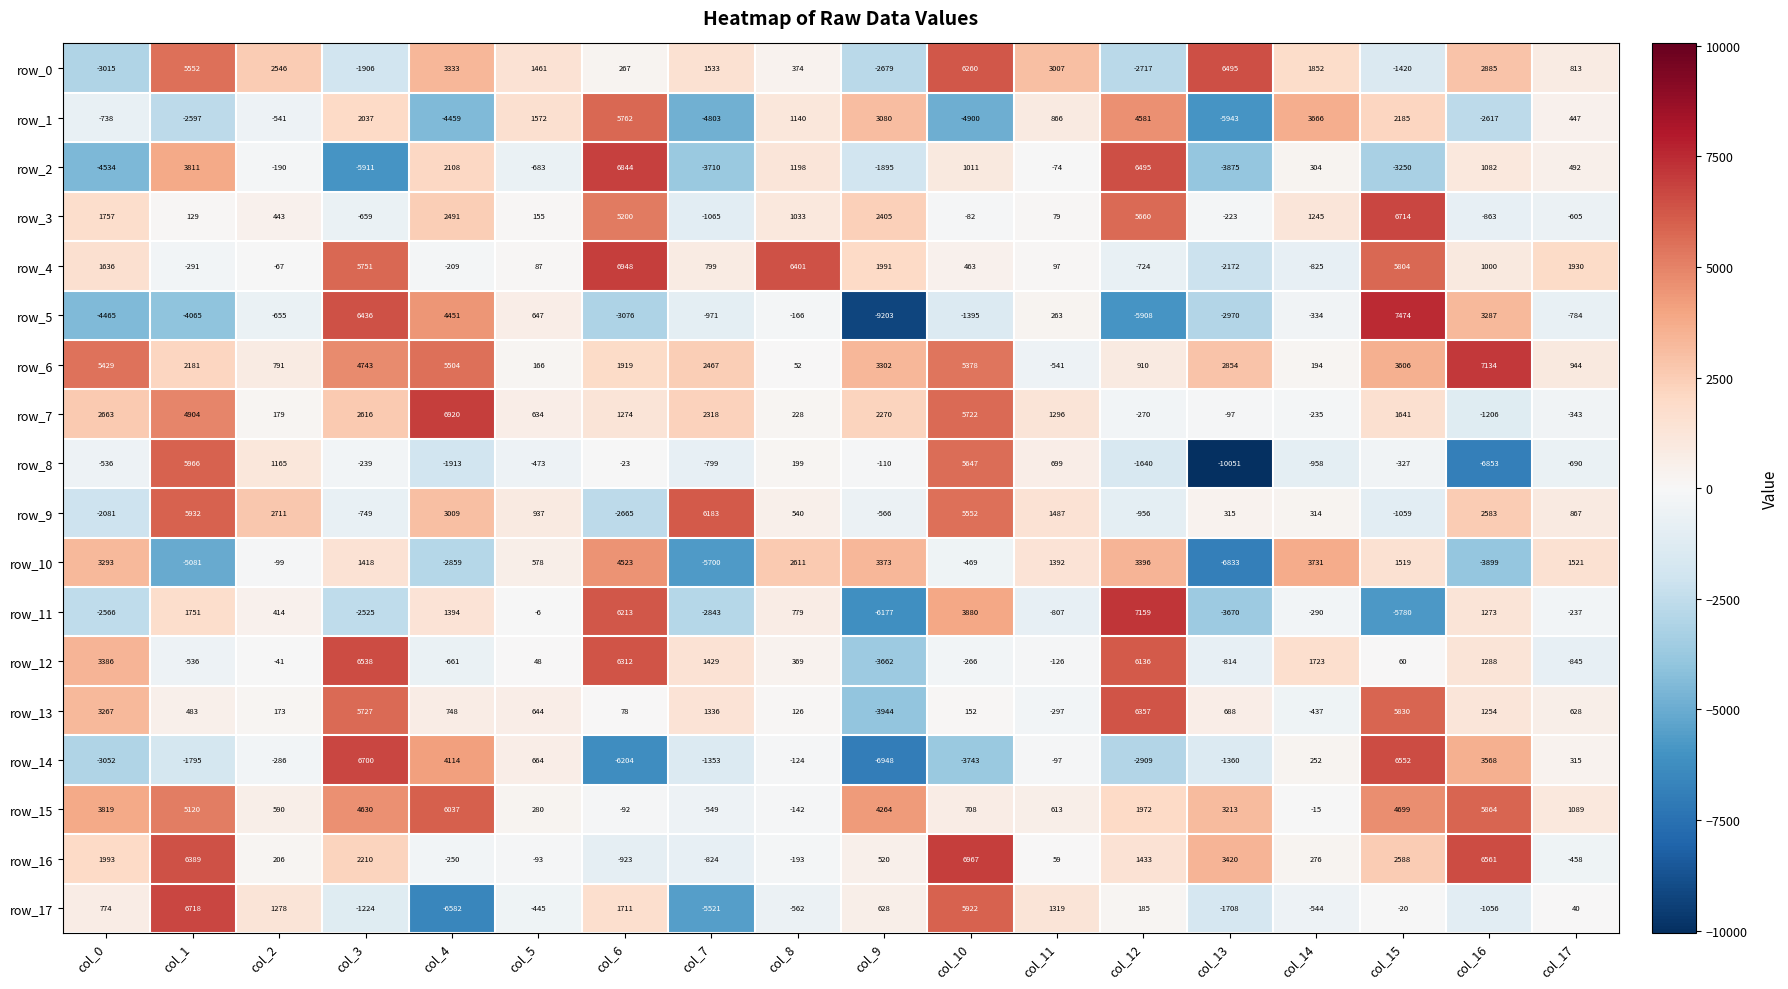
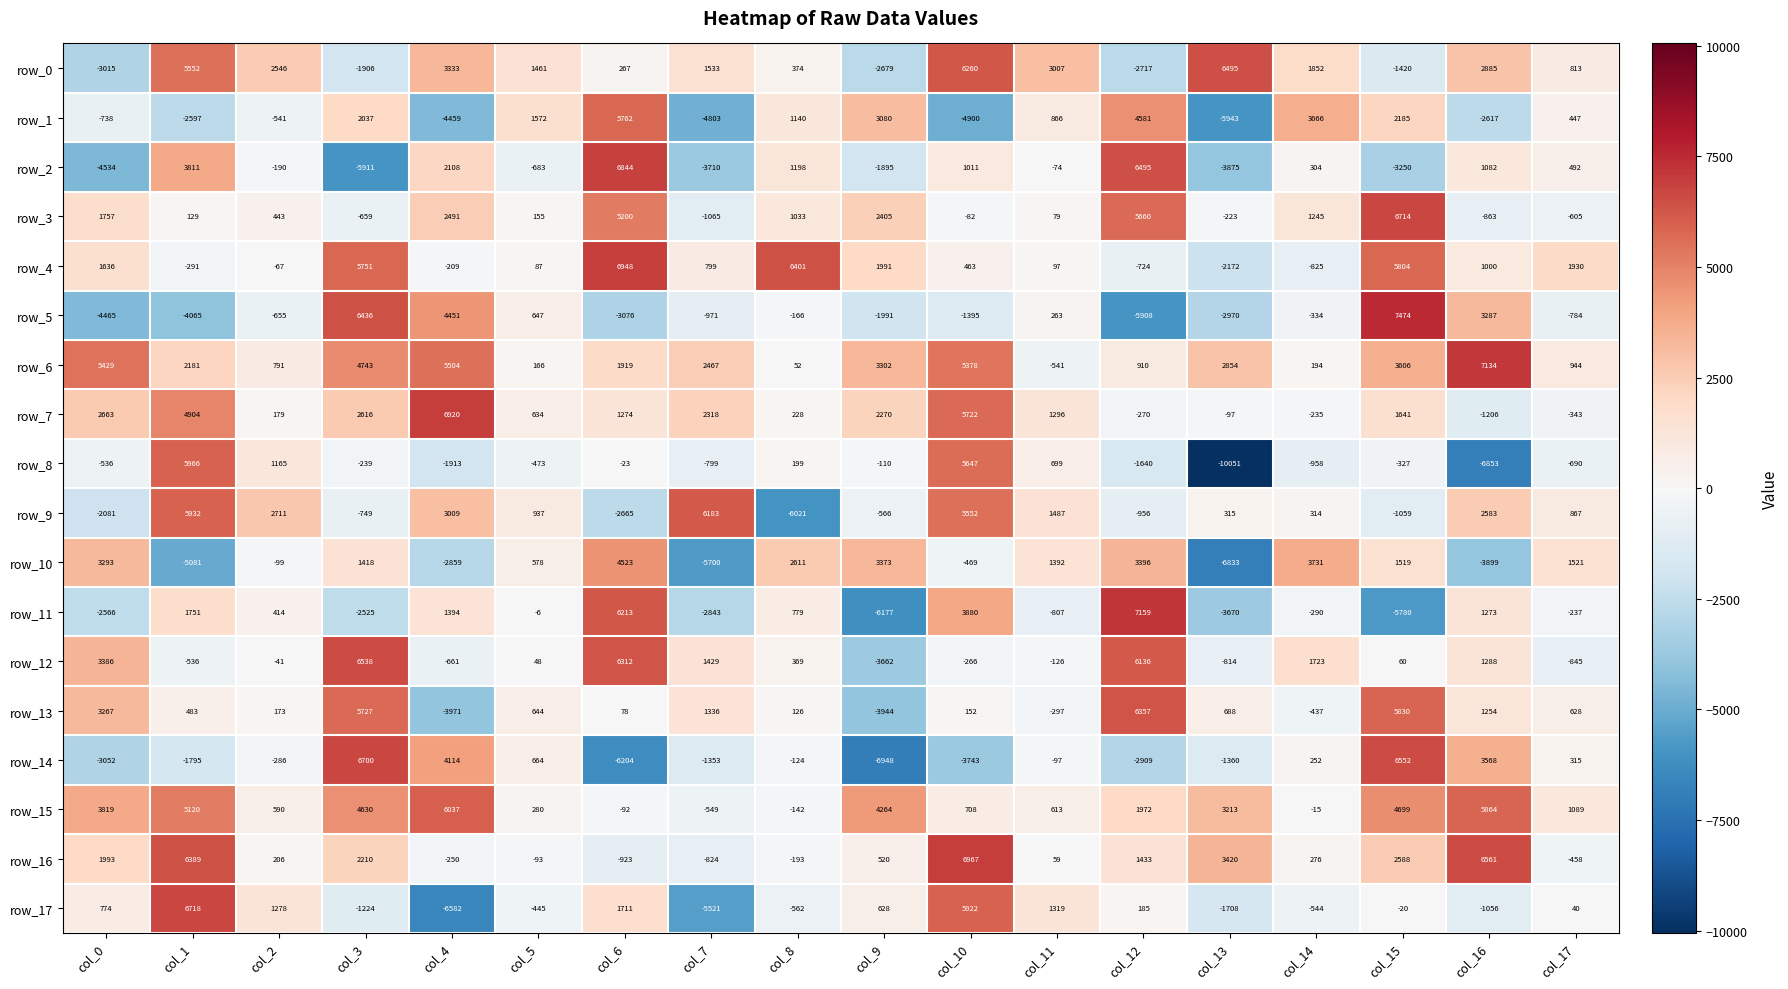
  {
    "row_5": {
      "col_0": -4465,
      "col_1": -4065,
      "col_2": -655,
      "col_3": 6436,
      "col_4": 4451,
      "col_5": 647,
      "col_6": -3076,
      "col_7": -971,
      "col_8": -166,
-     "col_9": -9203,
+     "col_9": -1991,
      "col_10": -1395,
      "col_11": 263,
      "col_12": -5908,
      "col_13": -2970,
      "col_14": -334,
      "col_15": 7474,
      "col_16": 3287,
      "col_17": -784
    },
    "row_9": {
      "col_0": -2081,
      "col_1": 5932,
      "col_2": 2711,
      "col_3": -749,
      "col_4": 3009,
      "col_5": 937,
      "col_6": -2665,
      "col_7": 6183,
-     "col_8": 540,
+     "col_8": -6021,
      "col_9": -566,
      "col_10": 5552,
      "col_11": 1487,
      "col_12": -956,
      "col_13": 315,
      "col_14": 314,
      "col_15": -1059,
      "col_16": 2583,
      "col_17": 867
    },
    "row_13": {
      "col_0": 3267,
      "col_1": 483,
      "col_2": 173,
      "col_3": 5727,
-     "col_4": 748,
+     "col_4": -3971,
      "col_5": 644,
      "col_6": 78,
      "col_7": 1336,
      "col_8": 126,
      "col_9": -3944,
      "col_10": 152,
      "col_11": -297,
      "col_12": 6357,
      "col_13": 688,
      "col_14": -437,
      "col_15": 5830,
      "col_16": 1254,
      "col_17": 628
    }
  }
